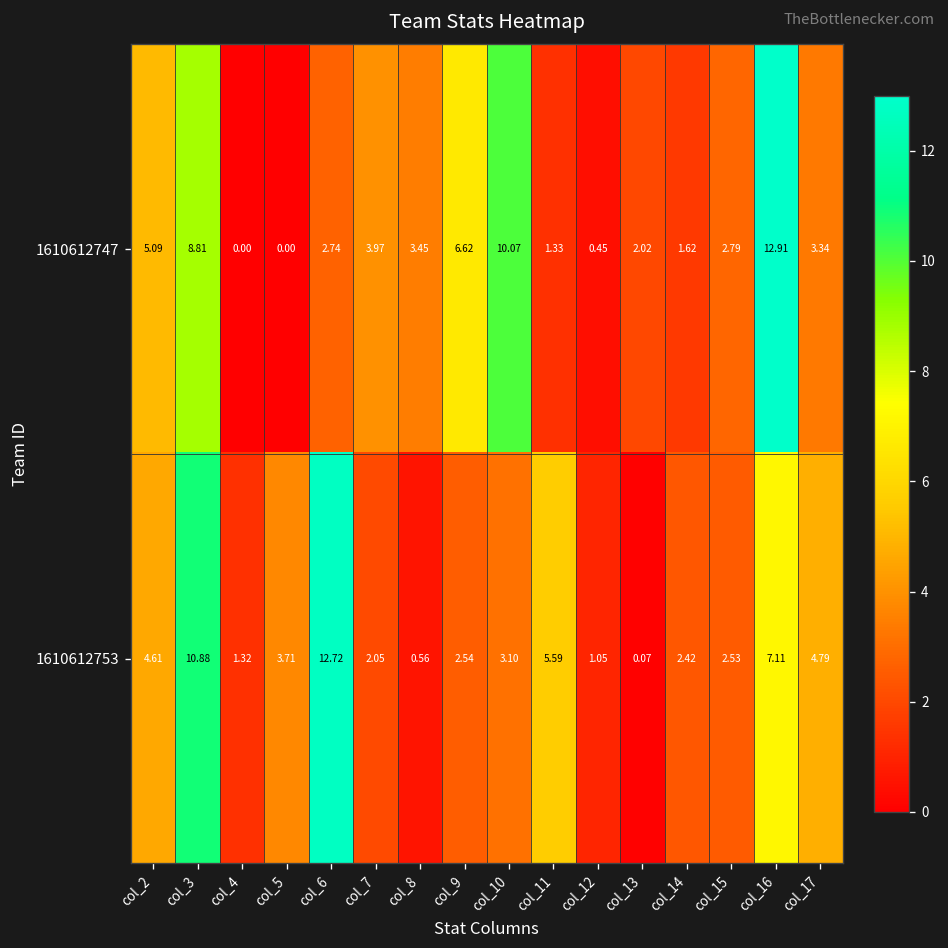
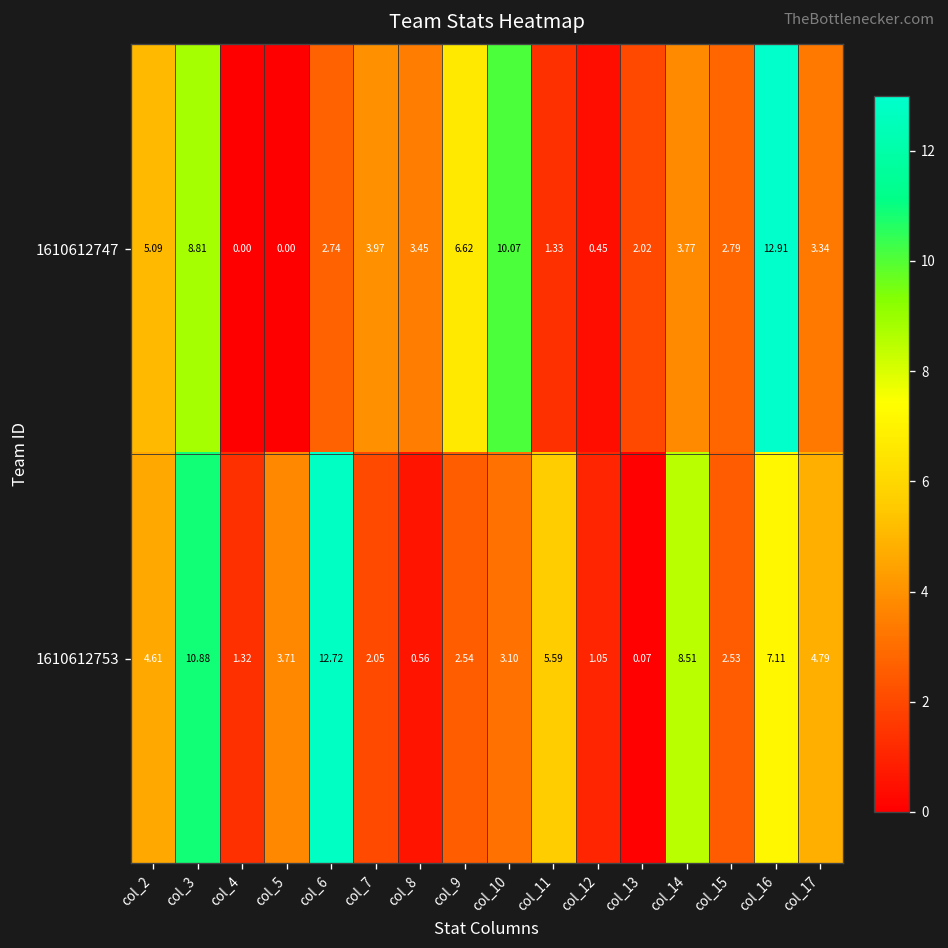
  {
    "1610612747": {
      "col_2": 5.09,
      "col_3": 8.81,
      "col_4": 0.00,
      "col_5": 0.00,
      "col_6": 2.74,
      "col_7": 3.97,
      "col_8": 3.45,
      "col_9": 6.62,
      "col_10": 10.07,
      "col_11": 1.33,
      "col_12": 0.45,
      "col_13": 2.02,
-     "col_14": 1.62,
+     "col_14": 3.77,
      "col_15": 2.79,
      "col_16": 12.91,
      "col_17": 3.34
    },
    "1610612753": {
      "col_2": 4.61,
      "col_3": 10.88,
      "col_4": 1.32,
      "col_5": 3.71,
      "col_6": 12.72,
      "col_7": 2.05,
      "col_8": 0.56,
      "col_9": 2.54,
      "col_10": 3.10,
      "col_11": 5.59,
      "col_12": 1.05,
      "col_13": 0.07,
-     "col_14": 2.42,
+     "col_14": 8.51,
      "col_15": 2.53,
      "col_16": 7.11,
      "col_17": 4.79
    }
  }
